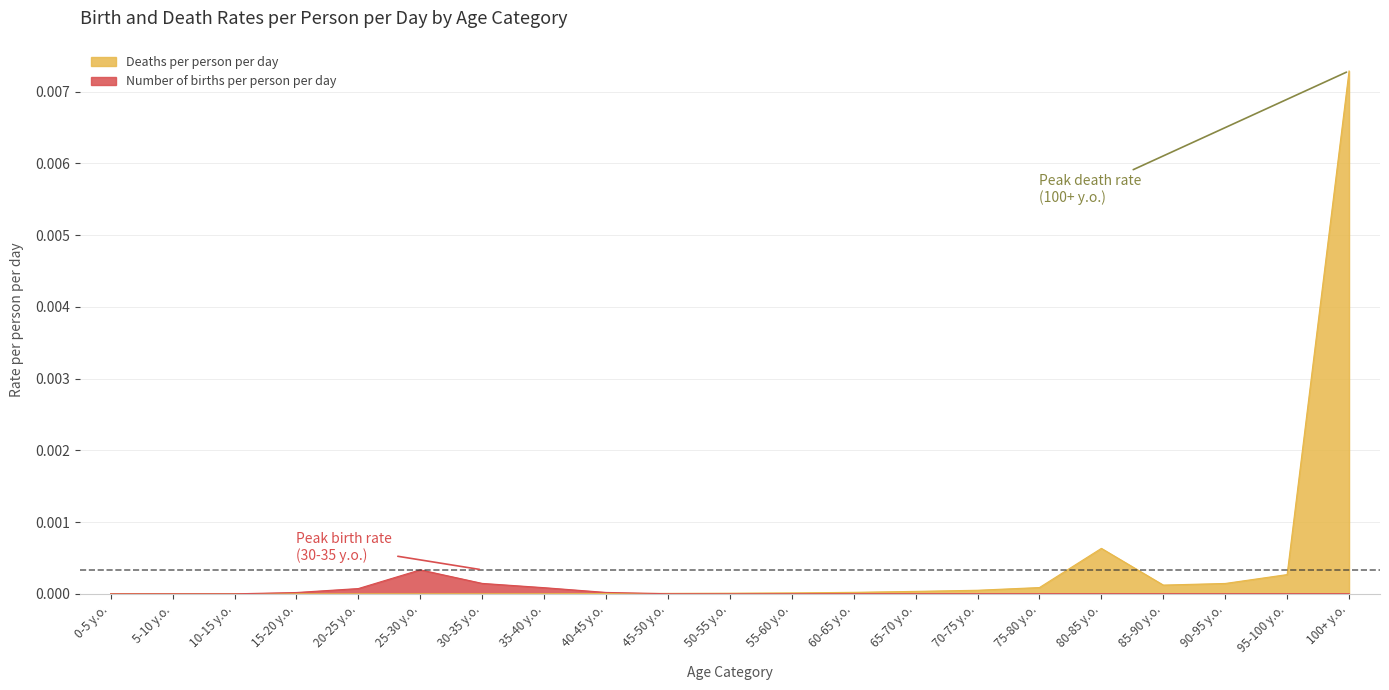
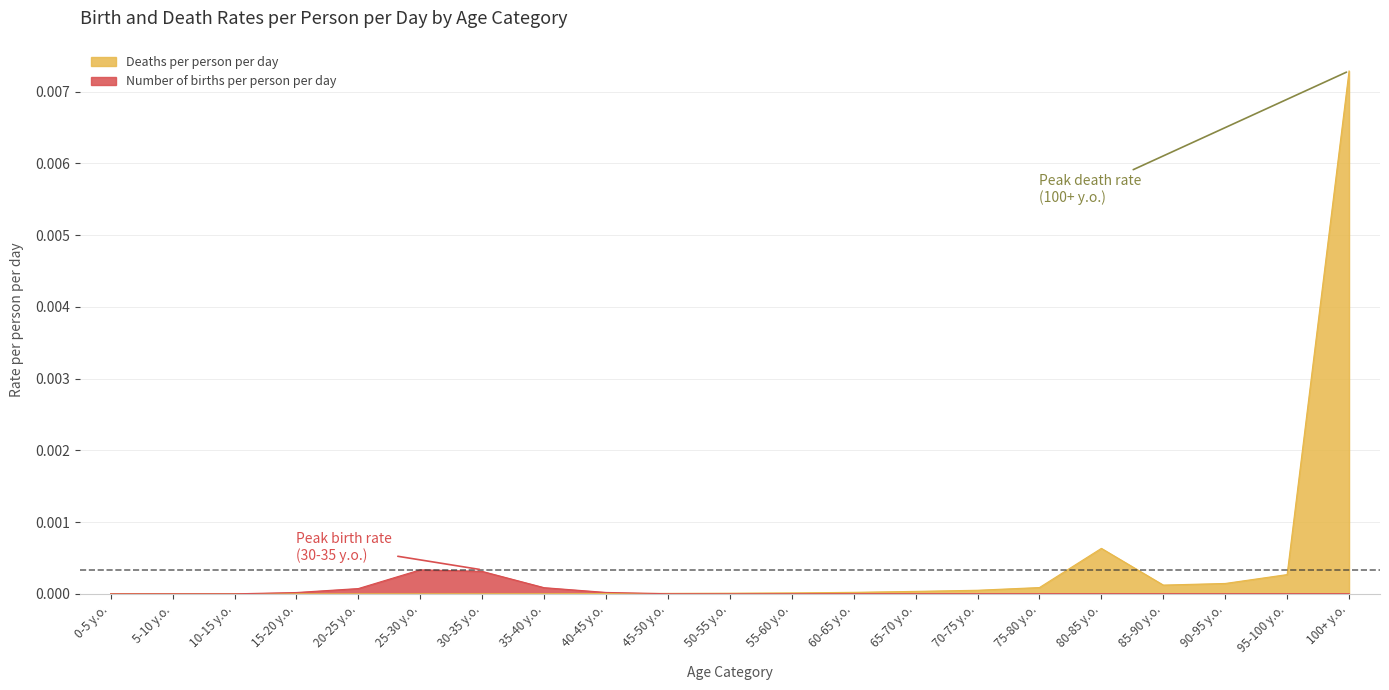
  {
    "Deaths per person per day": {
      "20-25 y.o.": 0.0000,
      "25-30 y.o.": 0.0000,
      "30-35 y.o.": 0.0000,
      "35-40 y.o.": 0.0000,
      "70-75 y.o.": 0.0000,
      "75-80 y.o.": 0.0001,
      "80-85 y.o.": 0.0006,
      "85-90 y.o.": 0.0001,
      "90-95 y.o.": 0.0001,
      "95-100 y.o.": 0.0003
    },
    "Number of births per person per day": {
      "20-25 y.o.": 0.0001,
-     "30-35 y.o.": 0.0001,
+     "30-35 y.o.": 0.0003,
      "35-40 y.o.": 0.0001,
      "70-75 y.o.": 0.0000,
      "75-80 y.o.": 0.0000,
      "80-85 y.o.": 0.0000,
      "85-90 y.o.": 0.0000,
      "90-95 y.o.": 0.0000,
      "95-100 y.o.": 0.0000,
      "100+ y.o.": 0.0000
    }
  }
